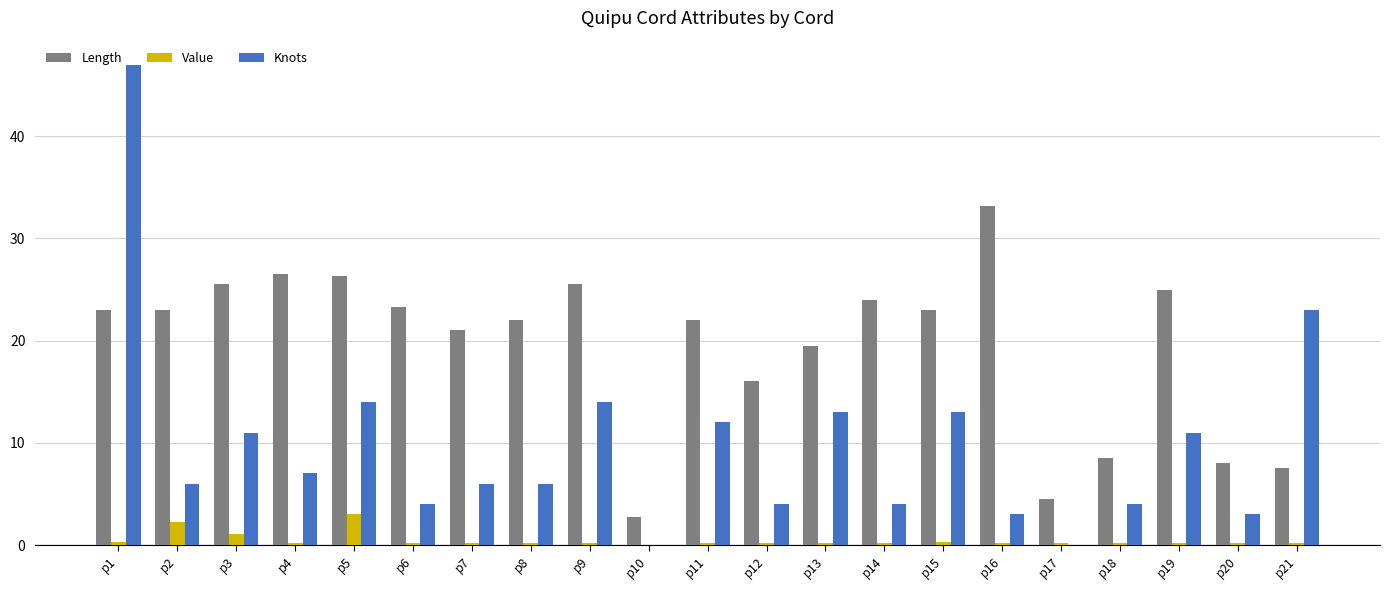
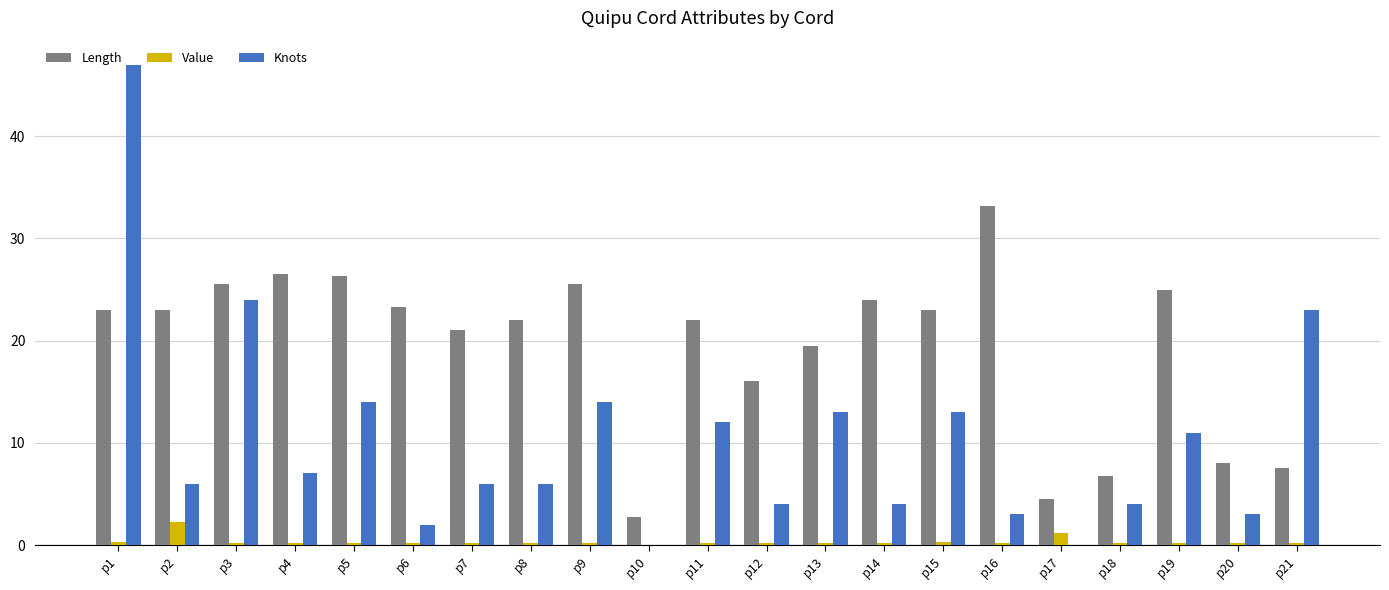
  {
    "Length": {
      "p1": 23.0,
      "p2": 23.0,
      "p3": 25.5,
      "p4": 26.5,
      "p5": 26.3,
      "p6": 23.3,
      "p7": 21.0,
      "p8": 22.0,
      "p9": 25.5,
      "p10": 2.7,
      "p11": 22.0,
      "p12": 16.0,
      "p13": 19.5,
      "p14": 24.0,
      "p15": 23.0,
      "p16": 33.2,
      "p17": 4.5,
-     "p18": 8.5,
+     "p18": 6.8,
      "p19": 25.0,
      "p20": 8.0,
      "p21": 7.5
    },
    "Value": {
      "p1": 0.3,
      "p2": 2.3,
-     "p3": 1.1,
-     "p5": 3.0,
+     "p3": 0.2,
+     "p5": 0.2,
      "p10": 0.0,
      "p15": 0.3,
-     "p17": 0.2
+     "p17": 1.2
    },
    "Knots": {
      "p1": 47,
      "p2": 6,
-     "p3": 11,
+     "p3": 24,
      "p4": 7,
      "p5": 14,
-     "p6": 4,
+     "p6": 2,
      "p7": 6,
      "p8": 6,
      "p9": 14,
      "p10": 0,
      "p11": 12,
      "p12": 4,
      "p13": 13,
      "p14": 4,
      "p15": 13,
      "p16": 3,
      "p17": 0,
      "p18": 4,
      "p19": 11,
      "p20": 3,
      "p21": 23
    }
  }
